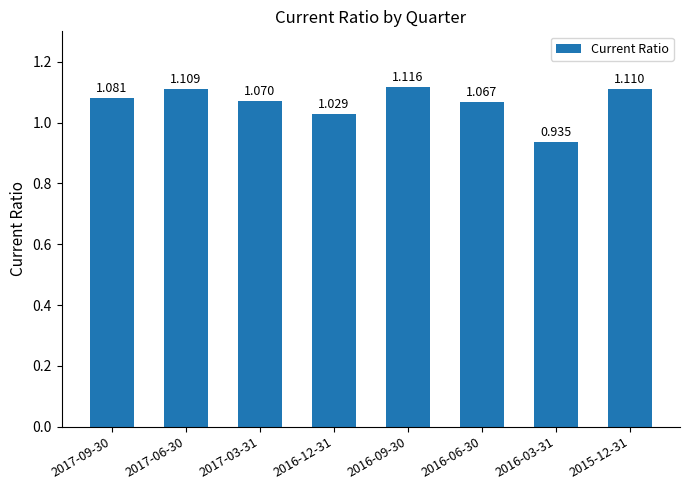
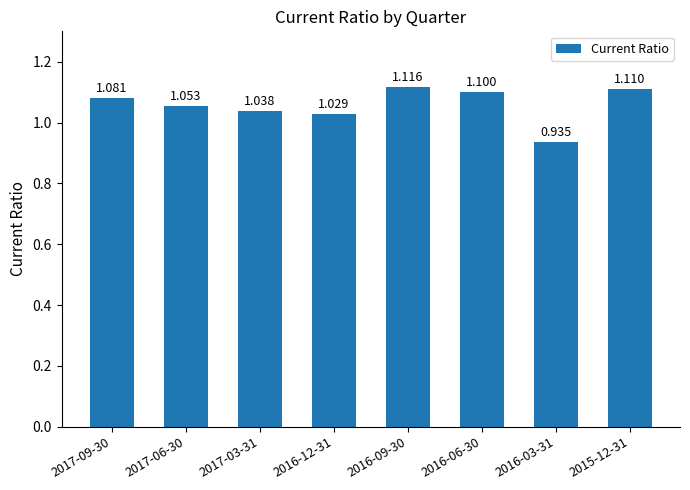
  {
    "2017-09-30": 1.081,
-   "2017-06-30": 1.109,
-   "2017-03-31": 1.070,
+   "2017-06-30": 1.053,
+   "2017-03-31": 1.038,
    "2016-12-31": 1.029,
    "2016-09-30": 1.116,
-   "2016-06-30": 1.067,
+   "2016-06-30": 1.100,
    "2016-03-31": 0.935,
    "2015-12-31": 1.110
  }
